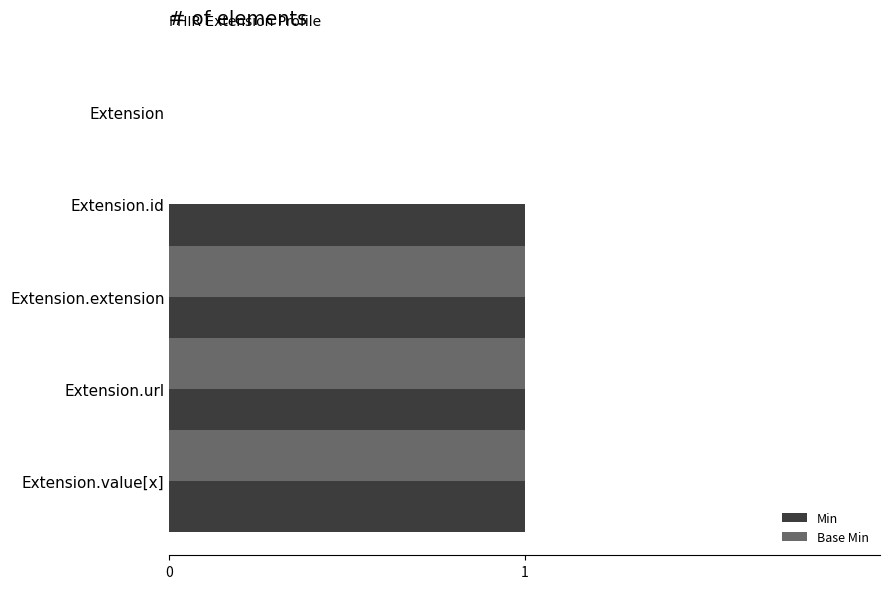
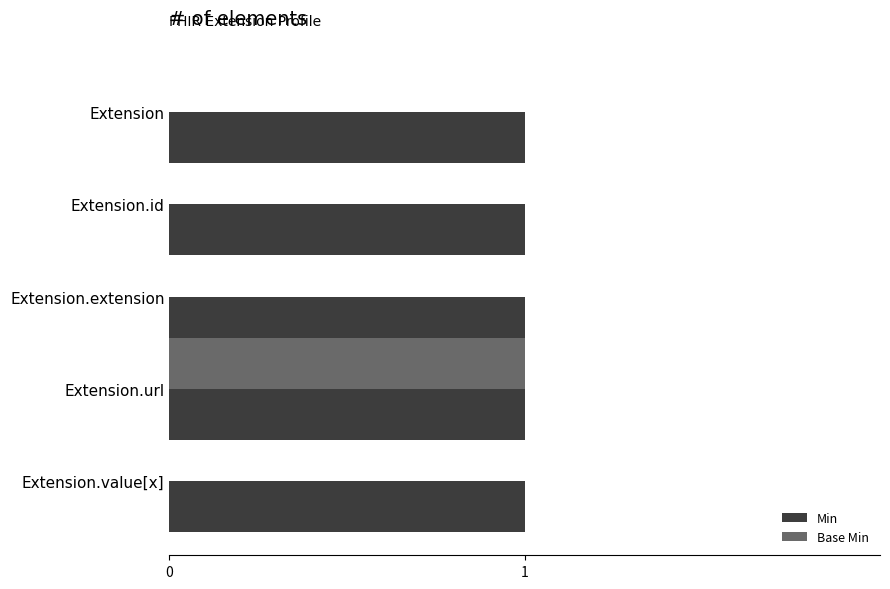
  {
    "Min": {
-     "Extension": 0,
+     "Extension": 1,
      "Extension.id": 1,
      "Extension.extension": 1,
      "Extension.url": 1,
      "Extension.value[x]": 1
    },
    "Base Min": {
      "Extension": 0,
      "Extension.id": 0,
-     "Extension.extension": 1,
+     "Extension.extension": 0,
      "Extension.url": 1,
-     "Extension.value[x]": 1
+     "Extension.value[x]": 0
    }
  }
